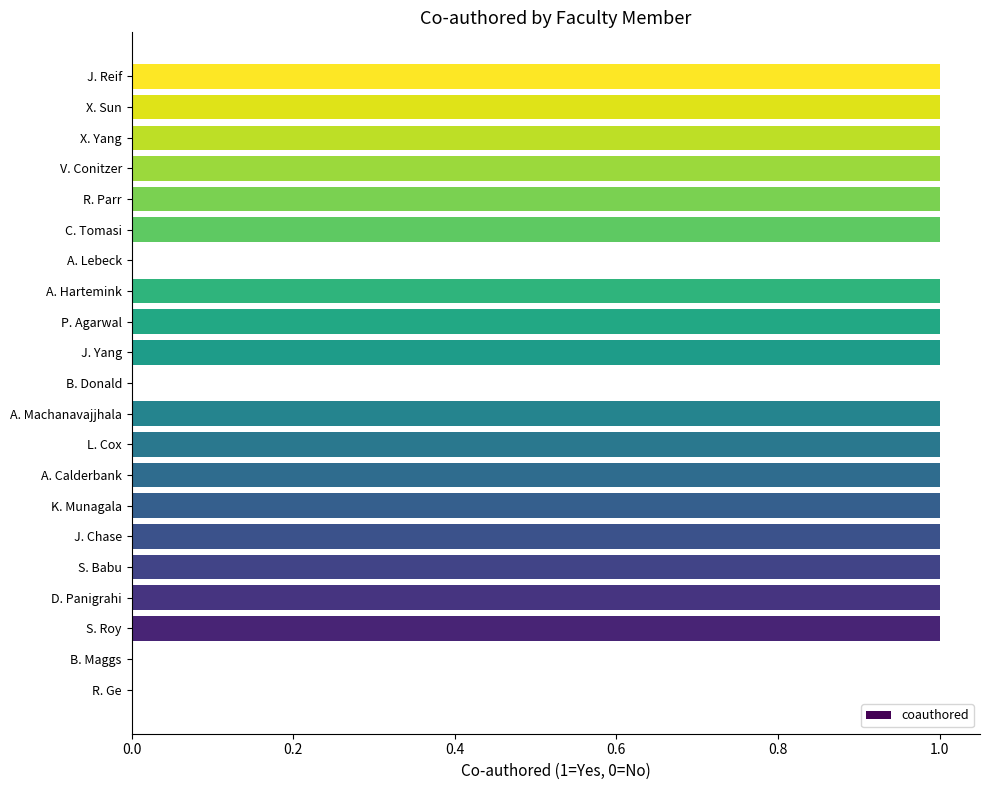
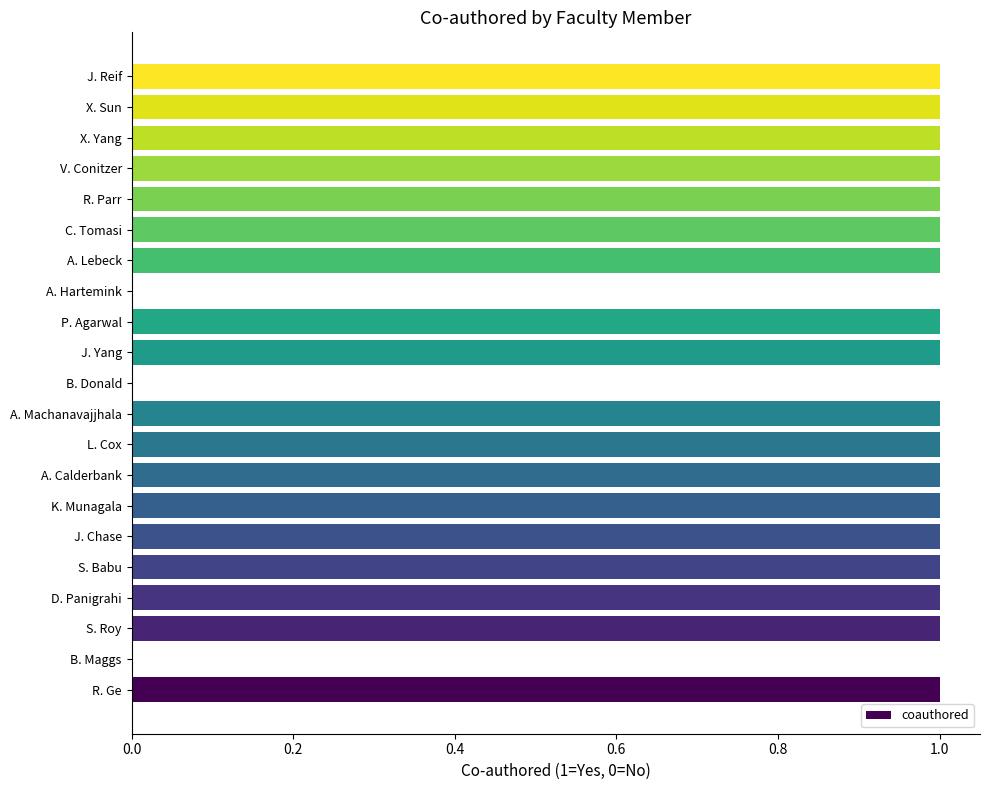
  {
    "J. Reif": 1,
    "X. Sun": 1,
    "X. Yang": 1,
    "V. Conitzer": 1,
    "R. Parr": 1,
    "C. Tomasi": 1,
-   "A. Lebeck": 0,
-   "A. Hartemink": 1,
+   "A. Lebeck": 1,
+   "A. Hartemink": 0,
    "P. Agarwal": 1,
    "J. Yang": 1,
    "B. Donald": 0,
    "A. Machanavajjhala": 1,
    "L. Cox": 1,
    "A. Calderbank": 1,
    "K. Munagala": 1,
    "J. Chase": 1,
    "S. Babu": 1,
    "D. Panigrahi": 1,
    "S. Roy": 1,
    "B. Maggs": 0,
-   "R. Ge": 0
+   "R. Ge": 1
  }
